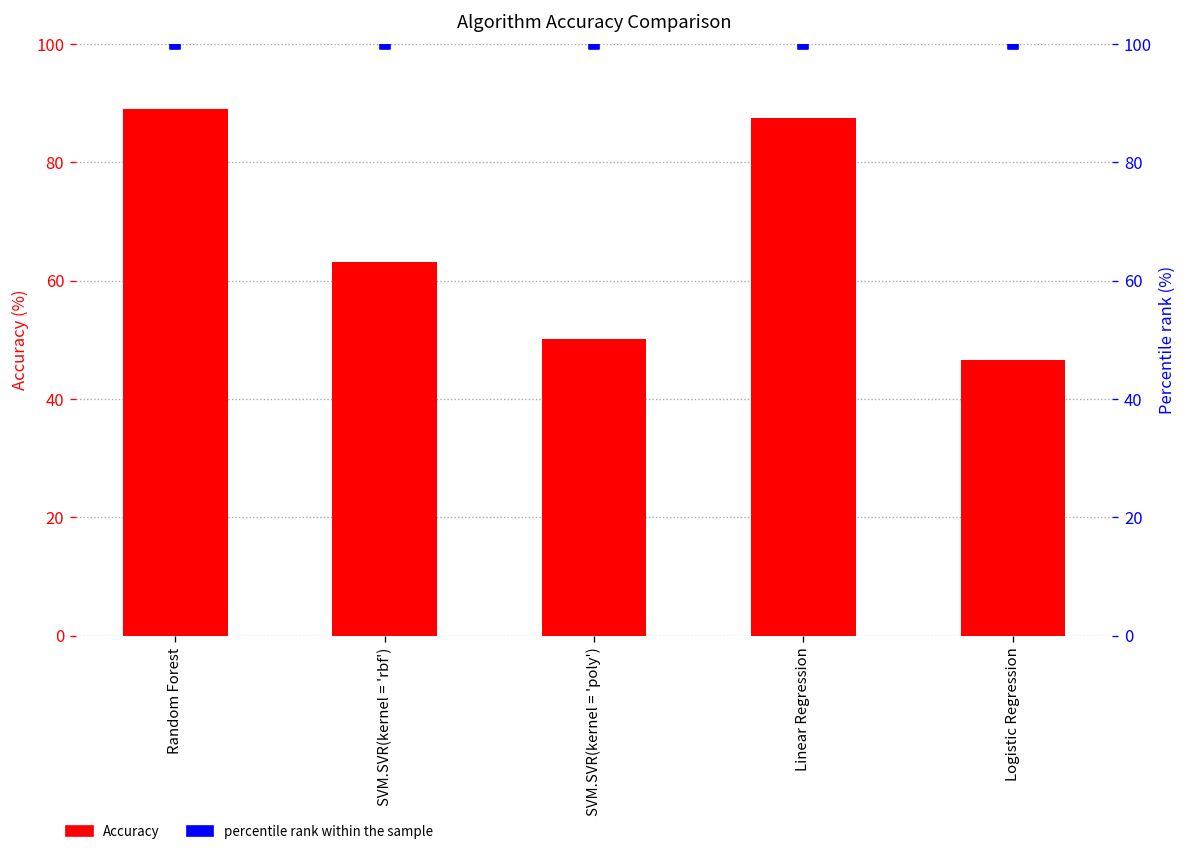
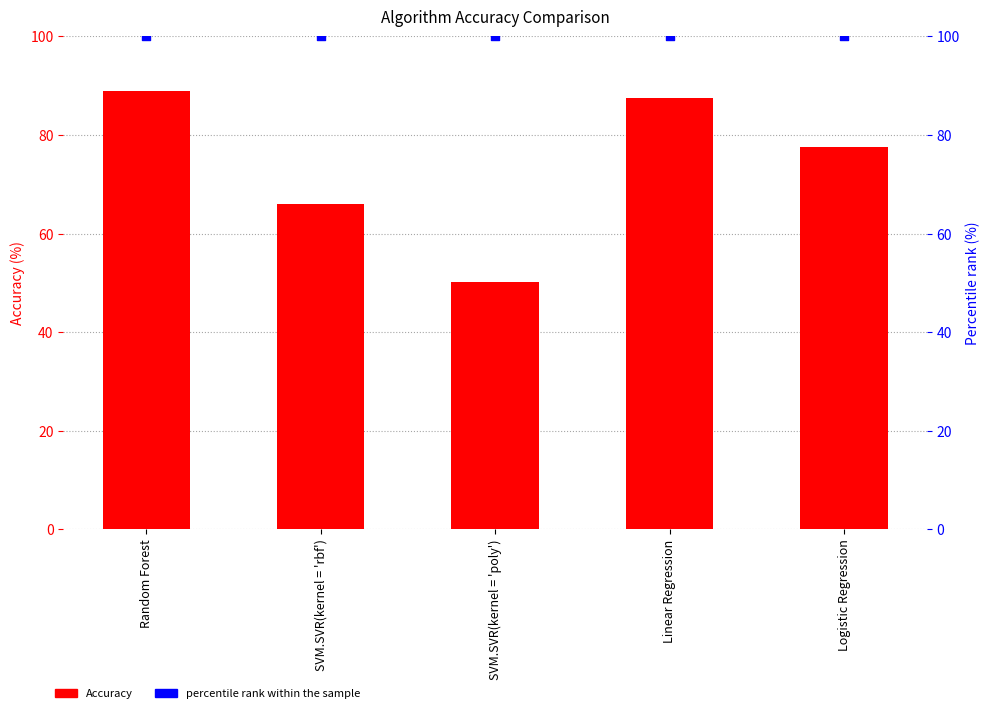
  {
    "Accuracy": {
      "Random Forest": 89,
-     "SVM.SVR(kernel = 'rbf')": 63,
+     "SVM.SVR(kernel = 'rbf')": 66,
      "SVM.SVR(kernel = 'poly')": 50,
      "Linear Regression": 88,
-     "Logistic Regression": 47
+     "Logistic Regression": 77
    }
  }
